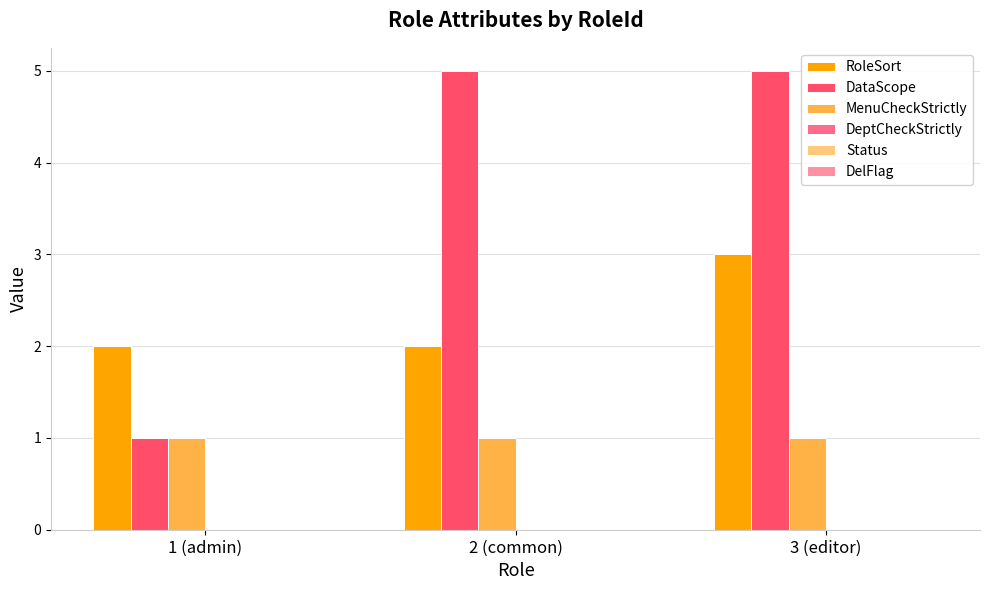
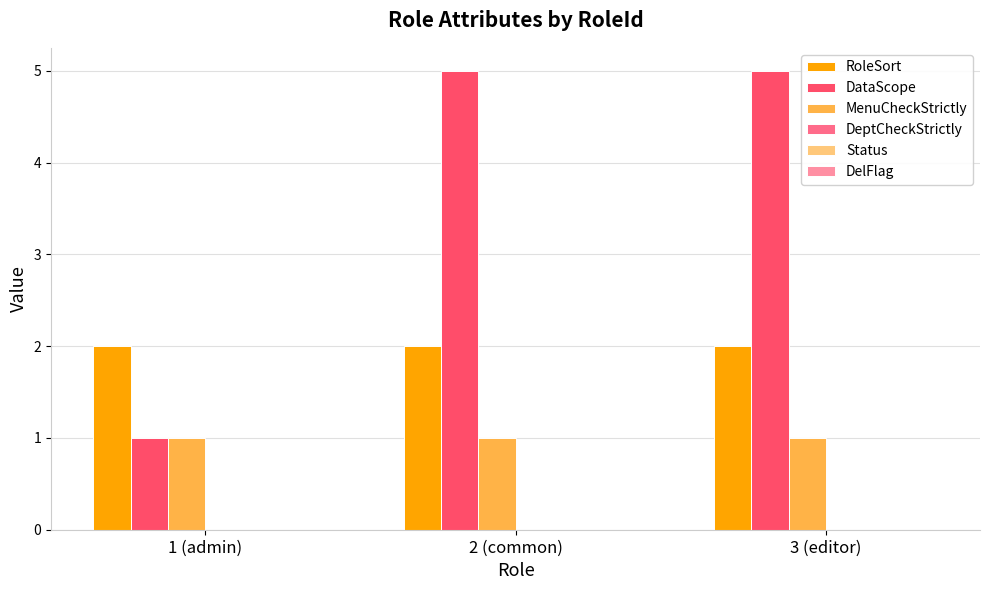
  {
    "RoleSort": {
      "1 (admin)": 2,
      "2 (common)": 2,
-     "3 (editor)": 3
+     "3 (editor)": 2
    }
  }
